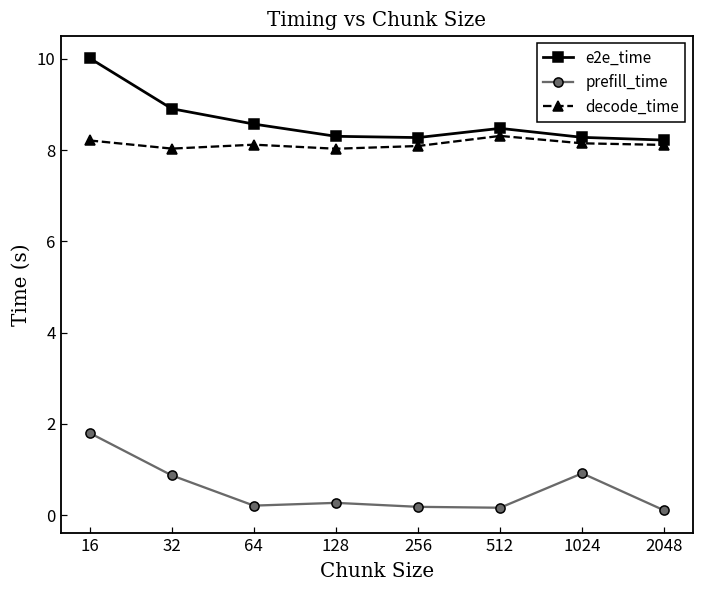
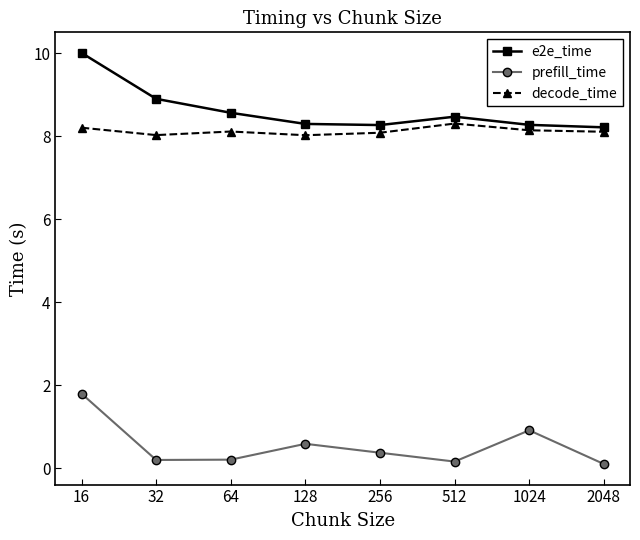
  {
    "prefill_time": {
      "16": 1.8,
-     "32": 0.9,
+     "32": 0.2,
      "64": 0.2,
-     "128": 0.3,
-     "256": 0.2,
+     "128": 0.6,
+     "256": 0.4,
      "512": 0.2,
      "1024": 0.9,
      "2048": 0.1
    }
  }
